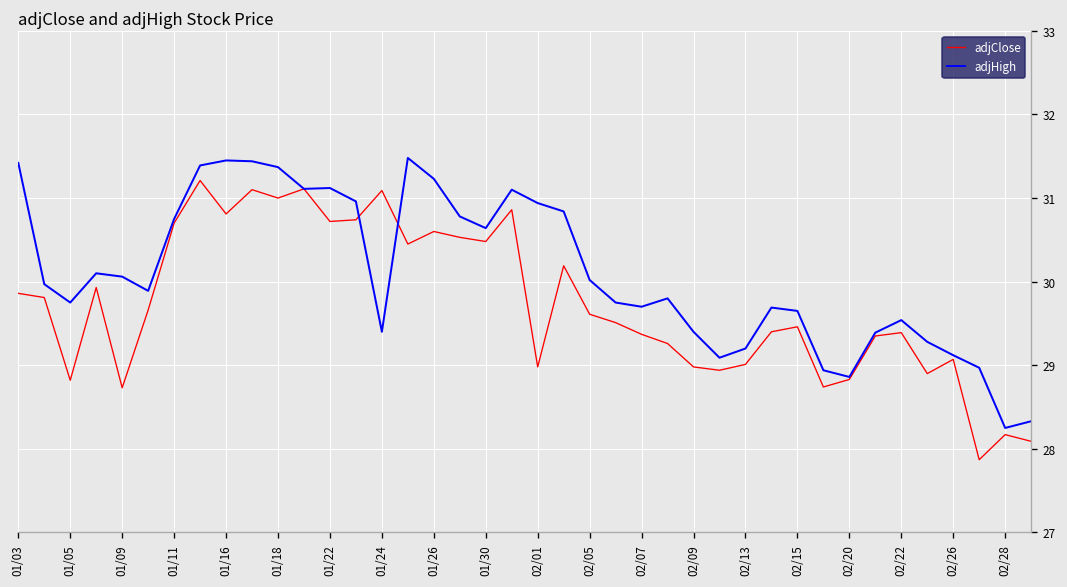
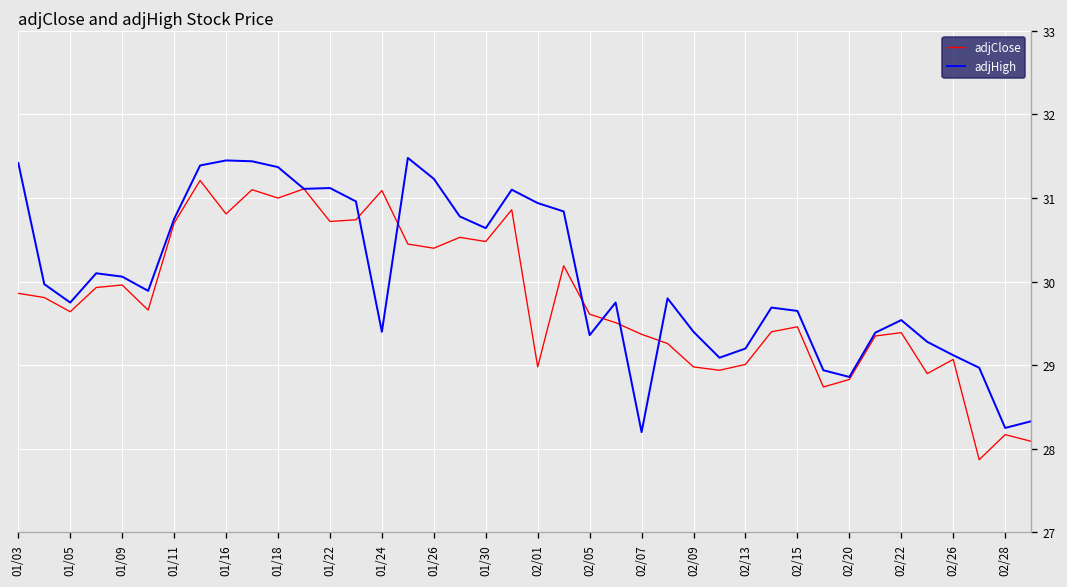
  {
    "adjClose": {
      "01/03": 29.9,
-     "01/05": 28.8,
-     "01/09": 28.7,
+     "01/05": 29.6,
+     "01/09": 30.0,
      "01/11": 30.7,
      "01/16": 30.8,
      "01/18": 31.0,
      "01/22": 30.7,
      "01/24": 31.1,
-     "01/26": 30.6,
+     "01/26": 30.4,
      "01/30": 30.5,
      "02/01": 29.0,
      "02/05": 29.6,
      "02/07": 29.4,
      "02/09": 29.0,
      "02/13": 29.0,
      "02/15": 29.5,
      "02/22": 29.4,
      "02/26": 29.1,
      "02/28": 28.2
    },
    "adjHigh": {
      "01/03": 31.4,
      "01/05": 29.8,
      "01/09": 30.1,
      "01/11": 30.8,
      "01/16": 31.5,
      "01/18": 31.4,
      "01/22": 31.1,
      "01/24": 29.4,
      "01/26": 31.2,
      "01/30": 30.6,
      "02/01": 30.9,
-     "02/05": 30.0,
-     "02/07": 29.7,
+     "02/05": 29.4,
+     "02/07": 28.2,
      "02/09": 29.4,
      "02/13": 29.2,
      "02/15": 29.7,
      "02/22": 29.5,
      "02/26": 29.1,
      "02/28": 28.3
    }
  }
